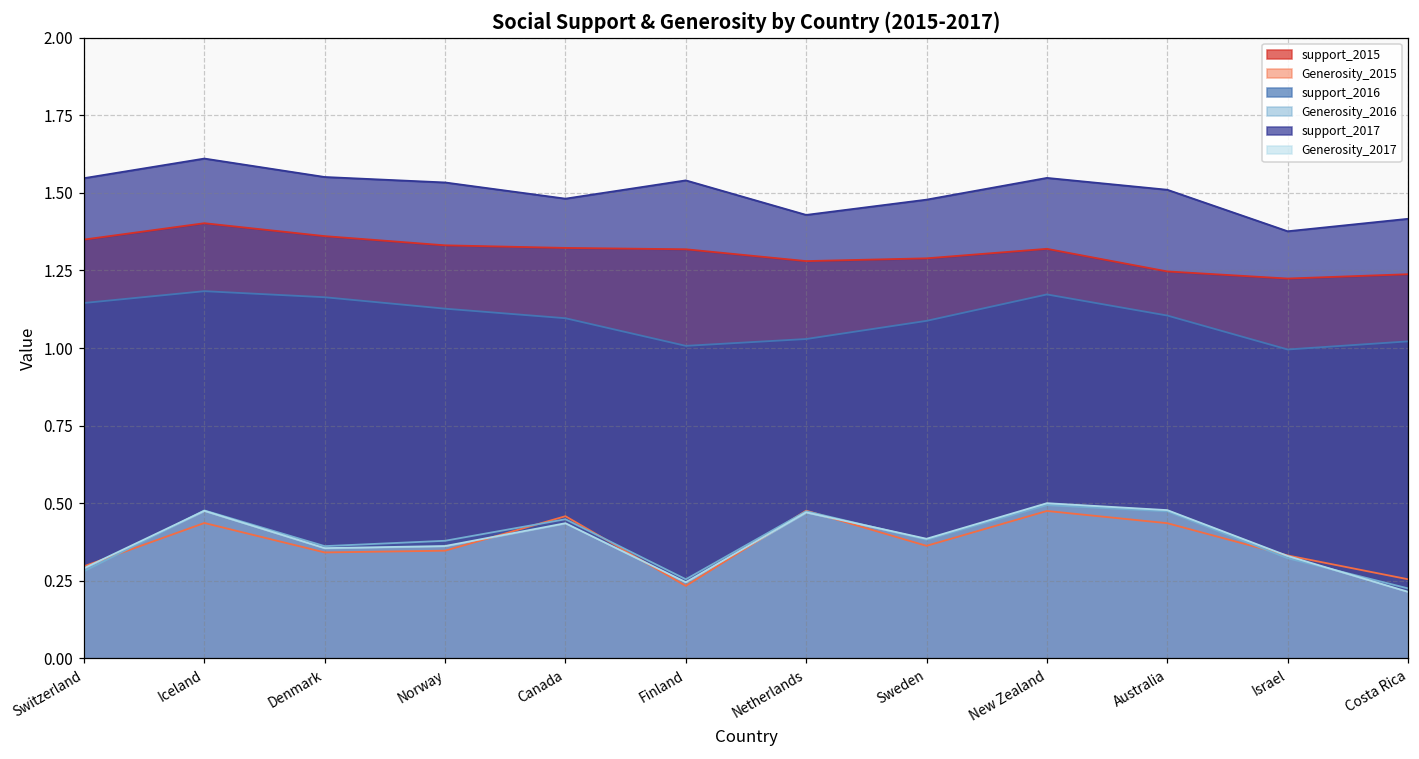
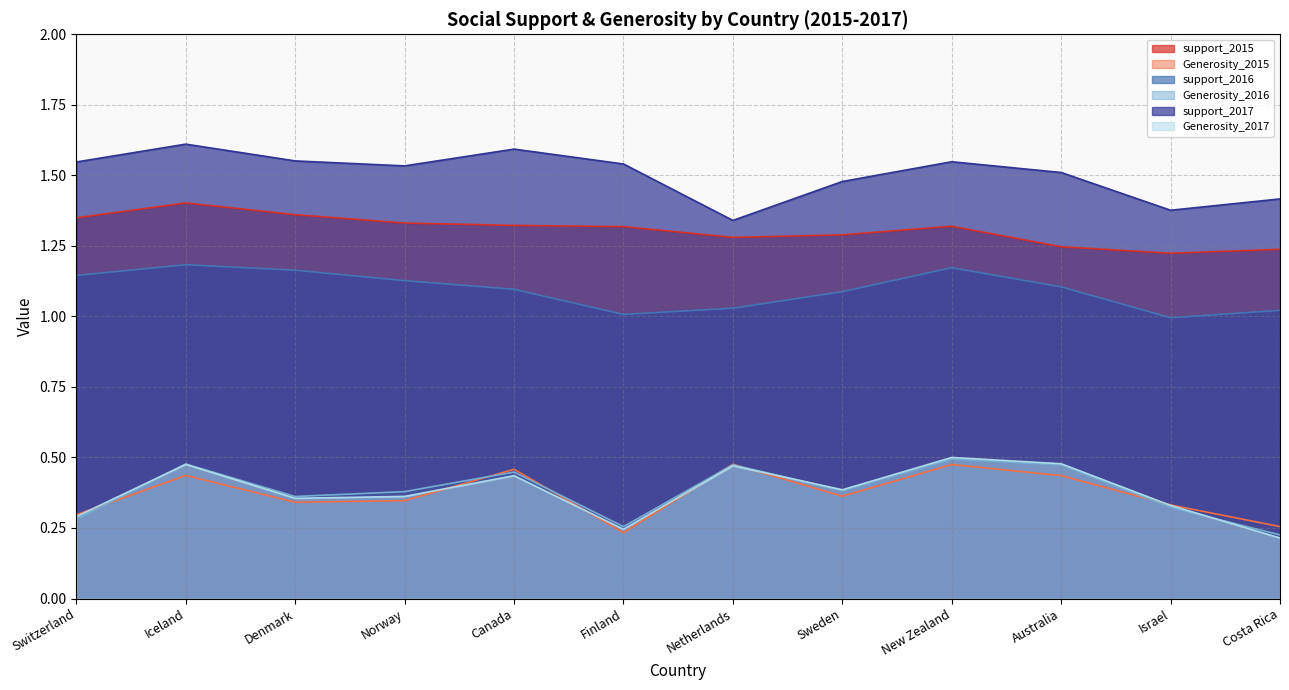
  {
    "support_2015": {
      "Switzerland": 1.35,
      "Iceland": 1.40,
      "Denmark": 1.36,
      "Norway": 1.33,
      "Canada": 1.32,
      "Finland": 1.32,
      "Netherlands": 1.28,
      "Sweden": 1.29,
      "New Zealand": 1.32,
      "Australia": 1.25,
      "Israel": 1.22,
      "Costa Rica": 1.24
    },
    "Generosity_2015": {
      "Iceland": 0.44,
      "Denmark": 0.34,
      "Norway": 0.35,
      "Canada": 0.46,
      "Finland": 0.23,
      "Sweden": 0.36,
      "New Zealand": 0.48,
      "Australia": 0.44,
      "Costa Rica": 0.25
    },
    "support_2016": {
      "Switzerland": 1.15,
      "Iceland": 1.18,
      "Denmark": 1.16,
      "Norway": 1.13,
      "Canada": 1.10,
      "Finland": 1.01,
      "Netherlands": 1.03,
      "Sweden": 1.09,
      "New Zealand": 1.17,
      "Australia": 1.10,
      "Israel": 1.00,
      "Costa Rica": 1.02
    },
    "support_2017": {
      "Switzerland": 1.55,
      "Iceland": 1.61,
      "Denmark": 1.55,
      "Norway": 1.53,
-     "Canada": 1.48,
+     "Canada": 1.59,
      "Finland": 1.54,
-     "Netherlands": 1.43,
+     "Netherlands": 1.34,
      "Sweden": 1.48,
      "New Zealand": 1.55,
      "Australia": 1.51,
      "Israel": 1.38,
      "Costa Rica": 1.42
    }
  }
